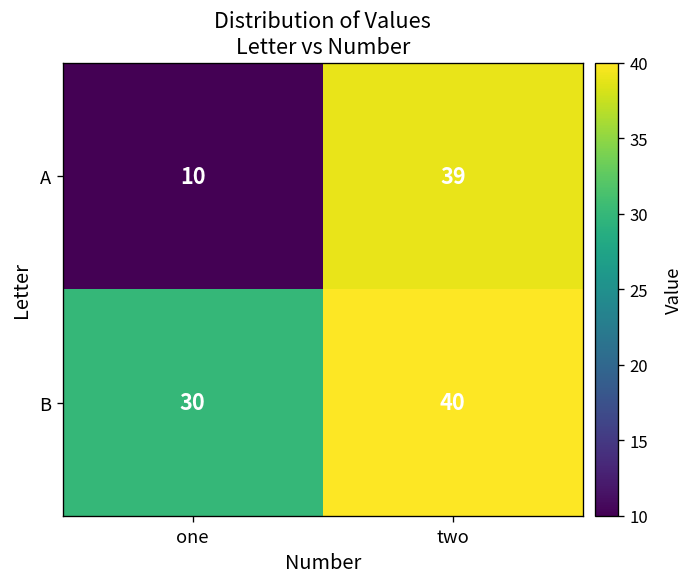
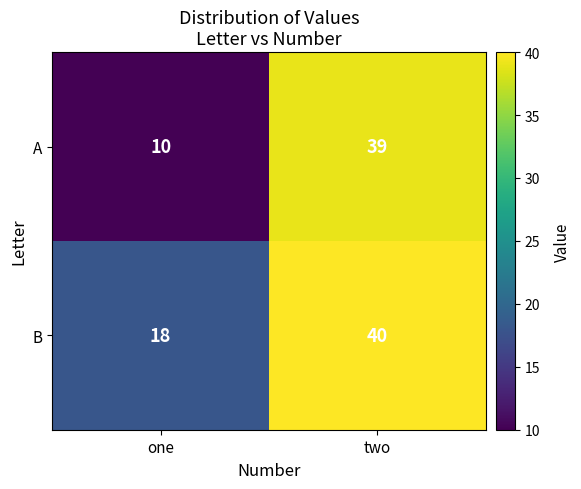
  {
    "A": {
      "one": 10,
      "two": 39
    },
    "B": {
-     "one": 30,
+     "one": 18,
      "two": 40
    }
  }
